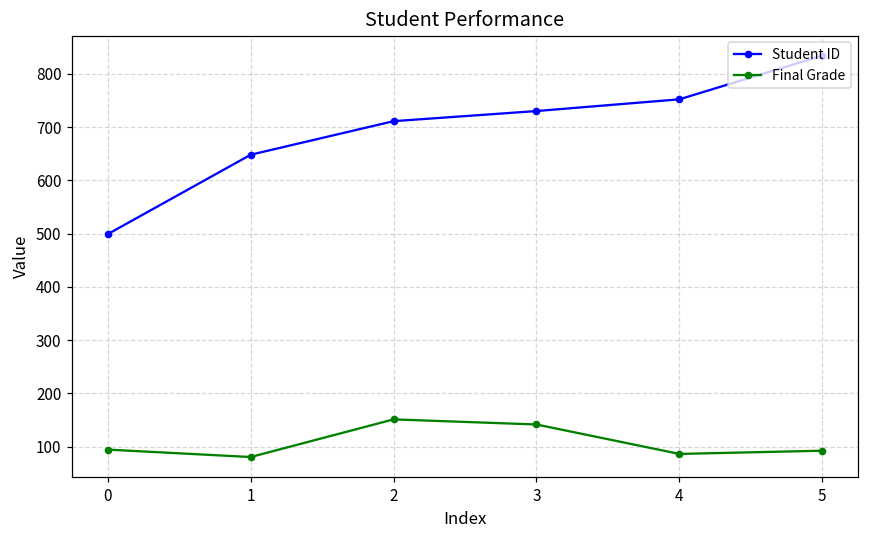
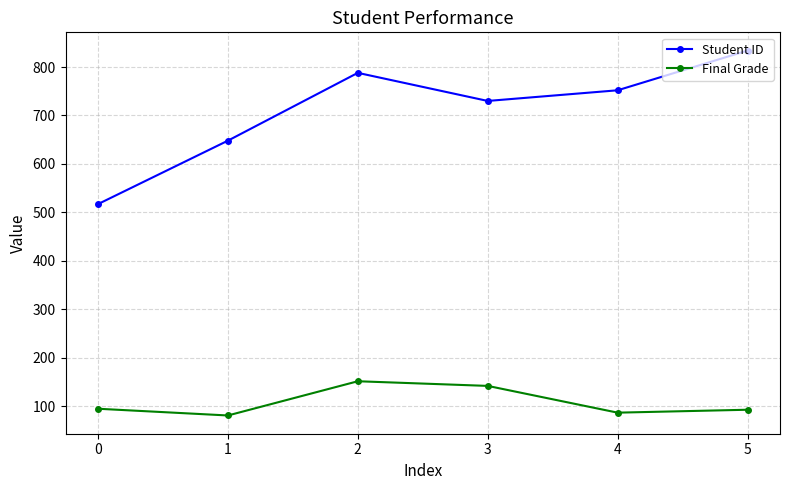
  {
    "Student ID": {
-     "0": 500,
+     "0": 520,
      "1": 650,
-     "2": 710,
+     "2": 790,
      "3": 730,
      "4": 750
    },
    "Final Grade": {
      "0": 90,
      "1": 80,
      "2": 150,
      "3": 140,
      "4": 90,
      "5": 90
    }
  }
